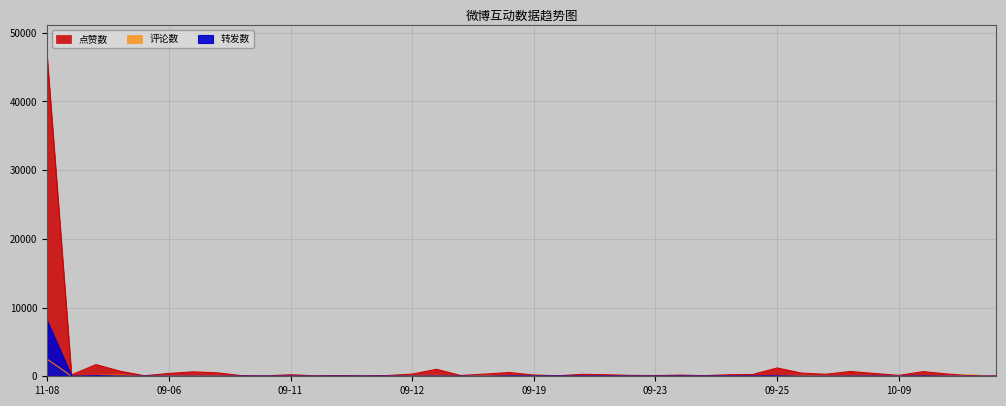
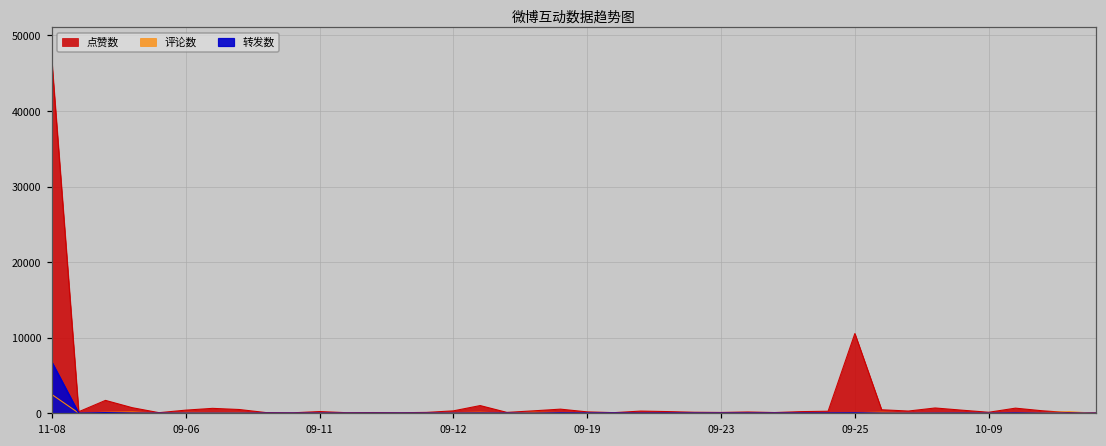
  {
    "点赞数": {
      "11-08": 46000,
-     "09-25": 1000
+     "09-25": 11000
    },
    "评论数": {
      "11-08": 2000
    },
    "转发数": {
-     "11-08": 8000
+     "11-08": 7000
    }
  }
